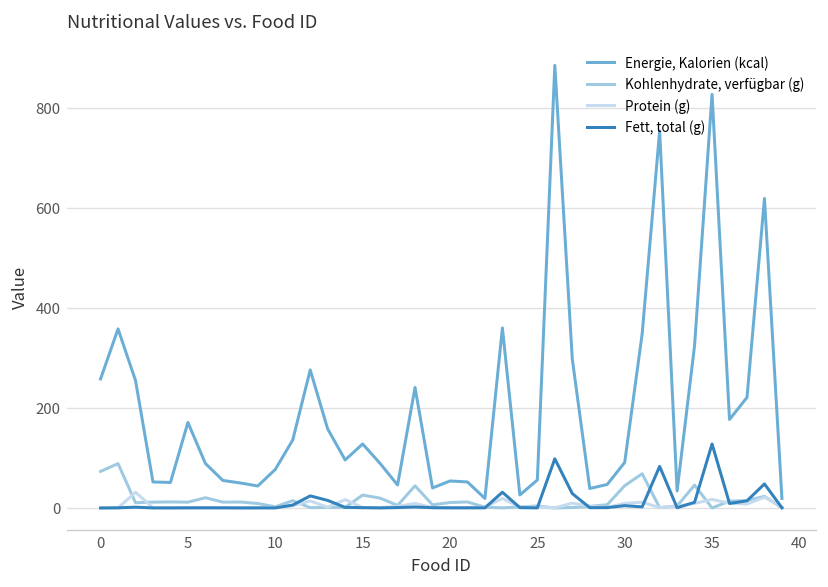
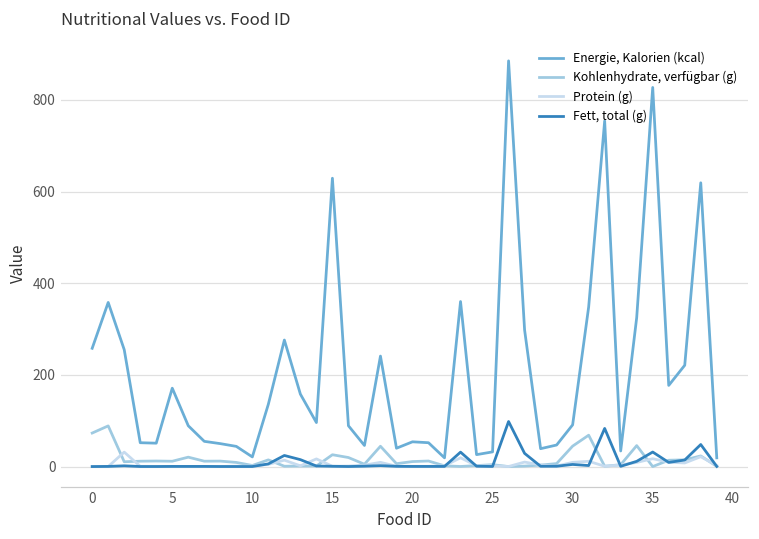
  {
    "Energie, Kalorien (kcal)": {
      "0": 260,
      "5": 170,
-     "10": 80,
-     "15": 130,
+     "10": 20,
+     "15": 630,
      "20": 50,
-     "25": 60,
+     "25": 30,
      "30": 90,
      "35": 830
    },
    "Fett, total (g)": {
-     "35": 130
+     "35": 30
    }
  }
